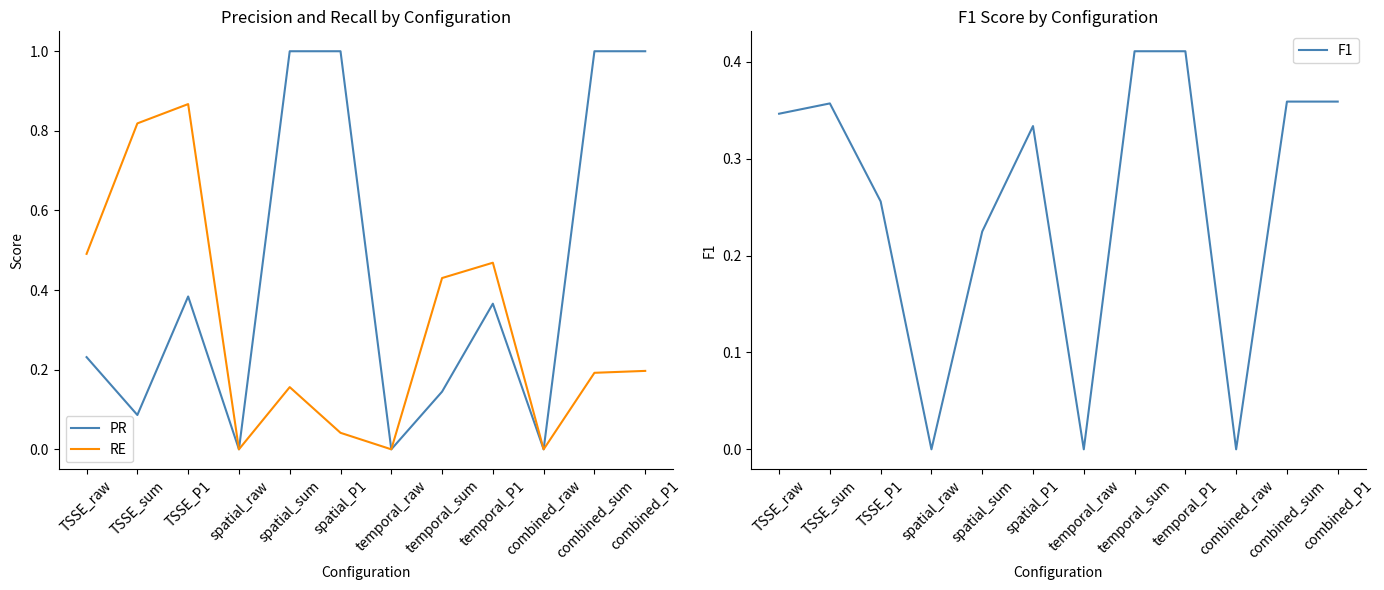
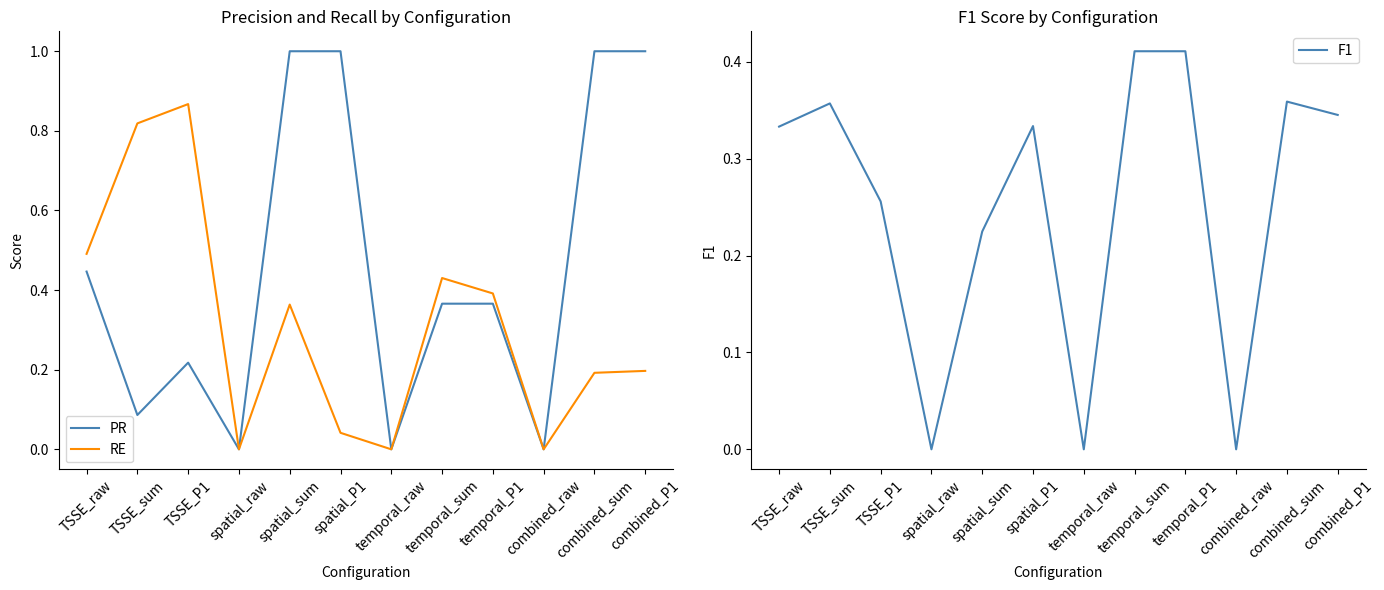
  {
    "Precision and Recall by Configuration": {
      "PR": {
-       "TSSE_raw": 0.23,
+       "TSSE_raw": 0.45,
        "TSSE_sum": 0.09,
-       "TSSE_P1": 0.38,
+       "TSSE_P1": 0.22,
        "spatial_sum": 1.00,
        "spatial_P1": 1.00,
-       "temporal_sum": 0.14,
+       "temporal_sum": 0.37,
        "temporal_P1": 0.37,
        "combined_sum": 1.00,
        "combined_P1": 1.00
      },
      "RE": {
        "TSSE_raw": 0.49,
        "TSSE_sum": 0.82,
        "TSSE_P1": 0.87,
-       "spatial_sum": 0.16,
+       "spatial_sum": 0.36,
        "spatial_P1": 0.04,
        "temporal_sum": 0.43,
-       "temporal_P1": 0.47,
+       "temporal_P1": 0.39,
        "combined_sum": 0.19,
        "combined_P1": 0.20
      }
    },
    "F1 Score by Configuration": {
-     "TSSE_raw": 0.35,
+     "TSSE_raw": 0.33,
      "TSSE_sum": 0.36,
      "TSSE_P1": 0.26,
      "spatial_raw": 0.00,
      "spatial_sum": 0.22,
      "spatial_P1": 0.33,
      "temporal_raw": 0.00,
      "temporal_sum": 0.41,
      "temporal_P1": 0.41,
      "combined_raw": 0.00,
      "combined_sum": 0.36,
-     "combined_P1": 0.36
+     "combined_P1": 0.35
    }
  }
